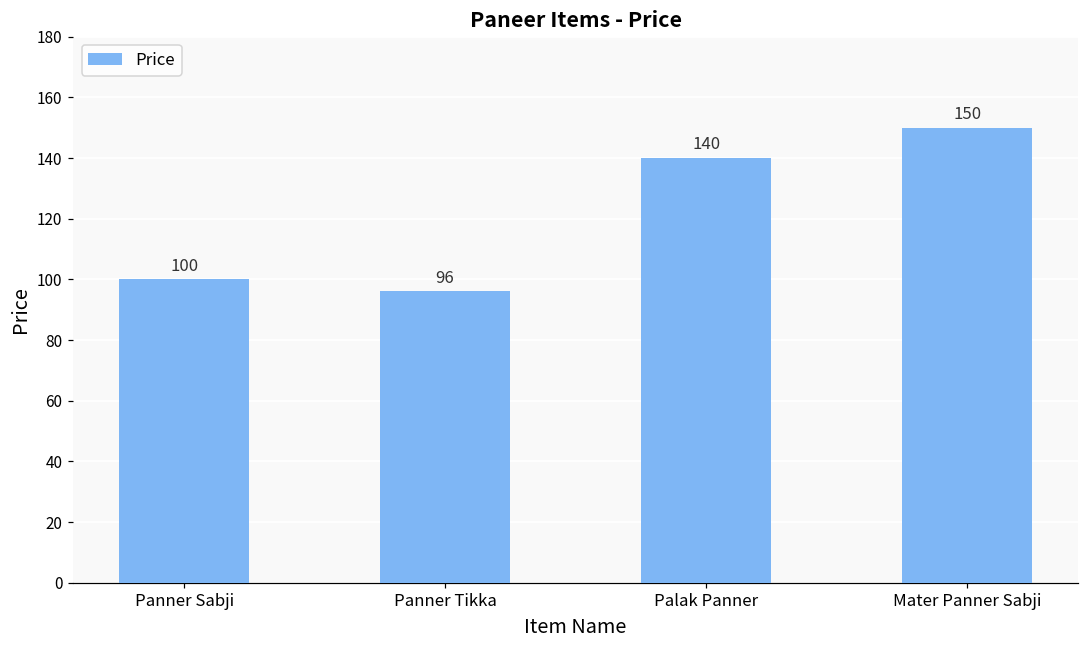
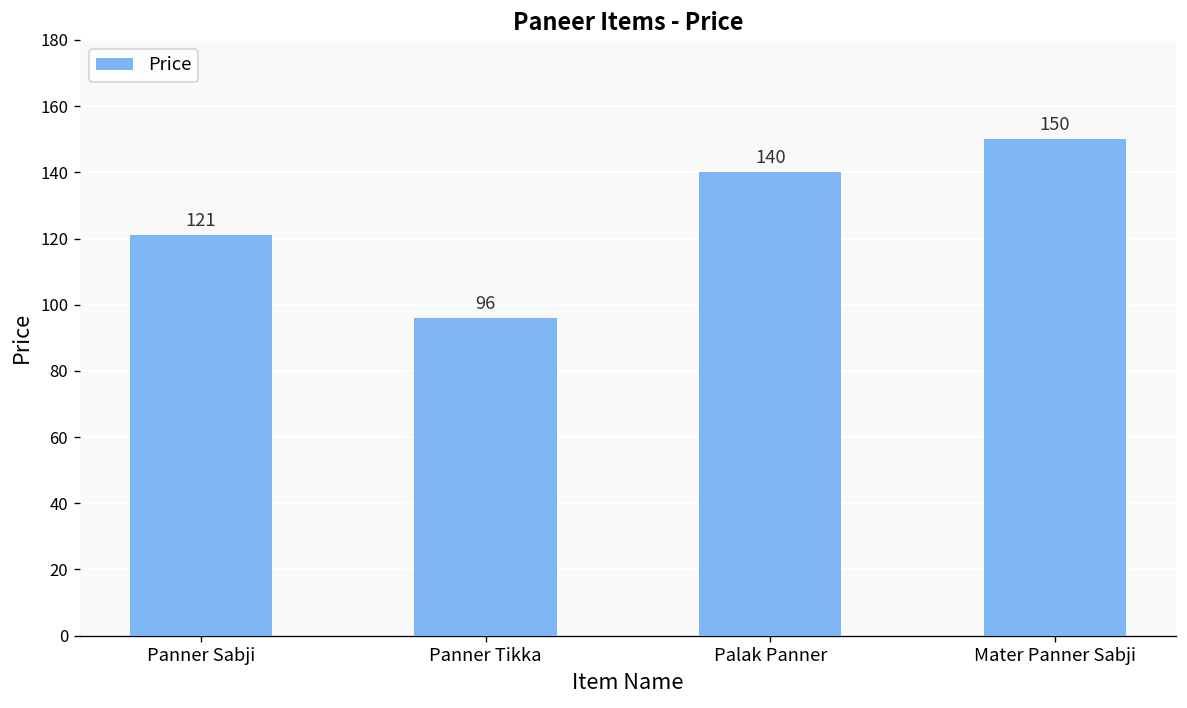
  {
-   "Panner Sabji": 100,
+   "Panner Sabji": 121,
    "Panner Tikka": 96,
    "Palak Panner": 140,
    "Mater Panner Sabji": 150
  }
